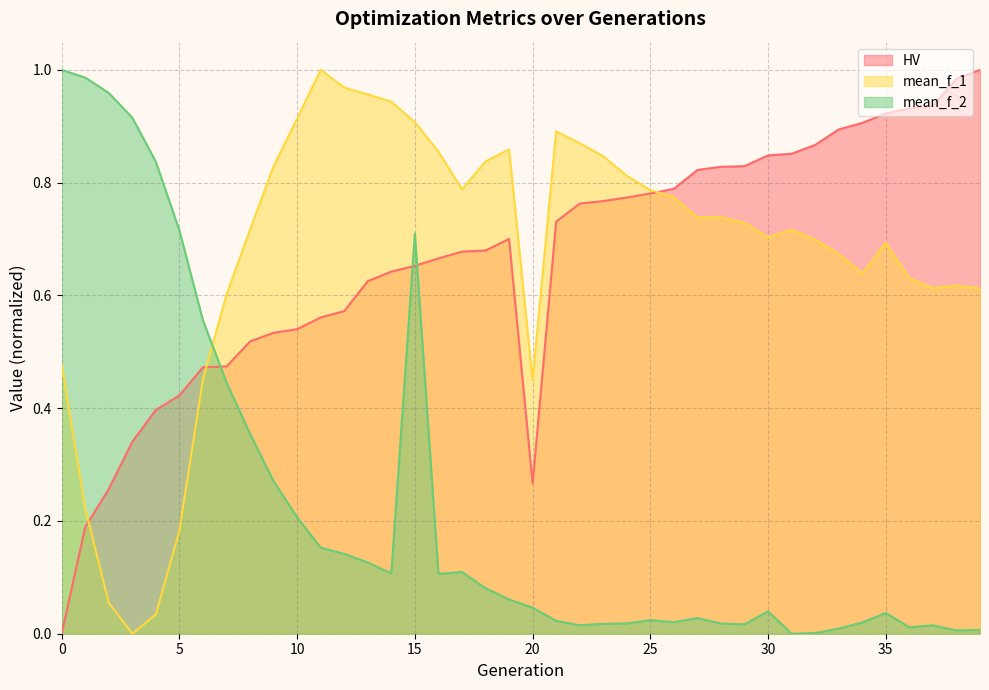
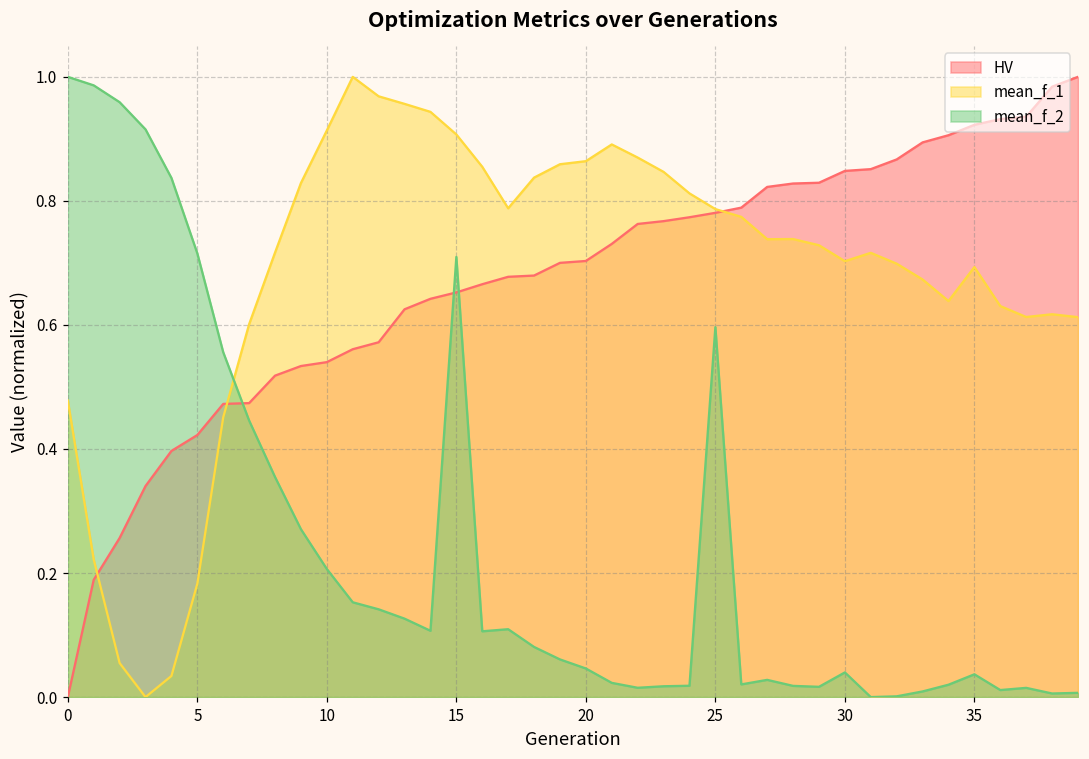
  {
    "HV": {
      "0": 0.00,
      "5": 0.42,
      "10": 0.54,
      "15": 0.65,
-     "20": 0.27,
+     "20": 0.70,
      "25": 0.78,
      "30": 0.85
    },
    "mean_f_1": {
      "0": 0.48,
      "5": 0.18,
      "10": 0.91,
      "15": 0.91,
-     "20": 0.45,
+     "20": 0.86,
      "25": 0.79,
      "30": 0.70,
      "35": 0.69
    },
    "mean_f_2": {
      "0": 1.00,
      "5": 0.72,
      "10": 0.21,
      "15": 0.71,
      "20": 0.05,
-     "25": 0.02,
+     "25": 0.60,
      "30": 0.04,
      "35": 0.04
    }
  }
